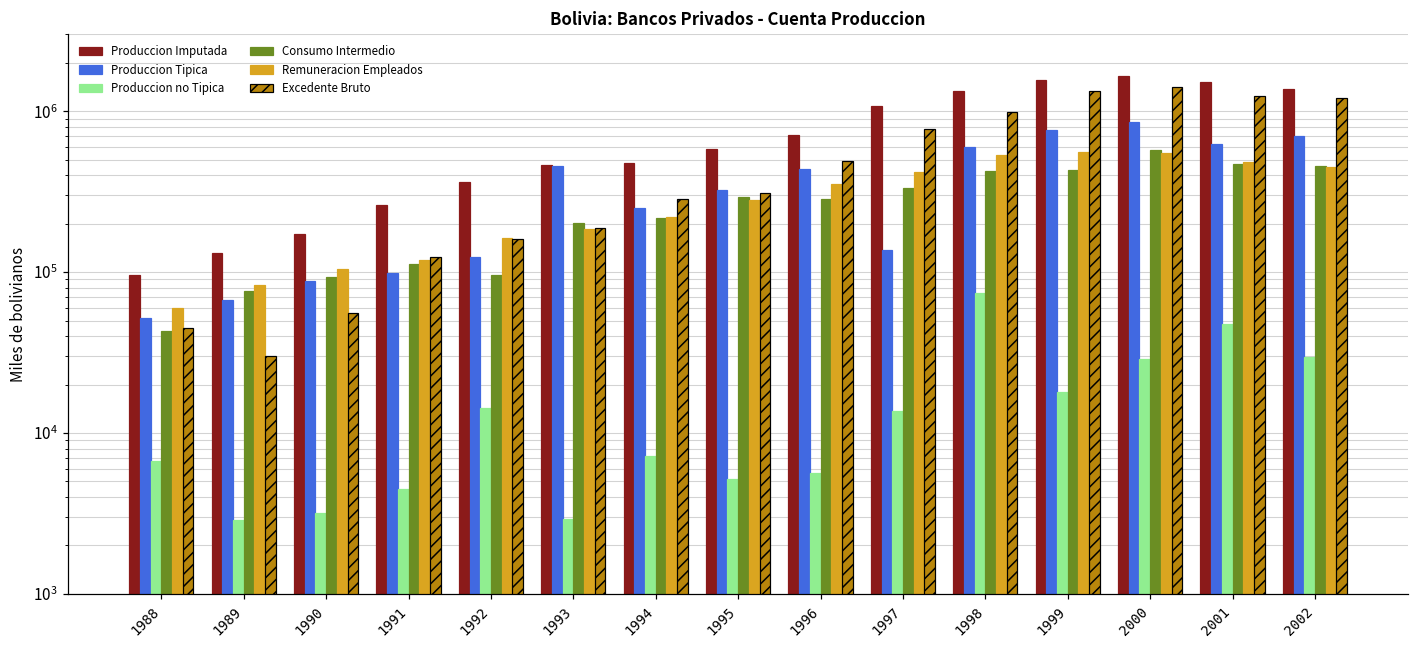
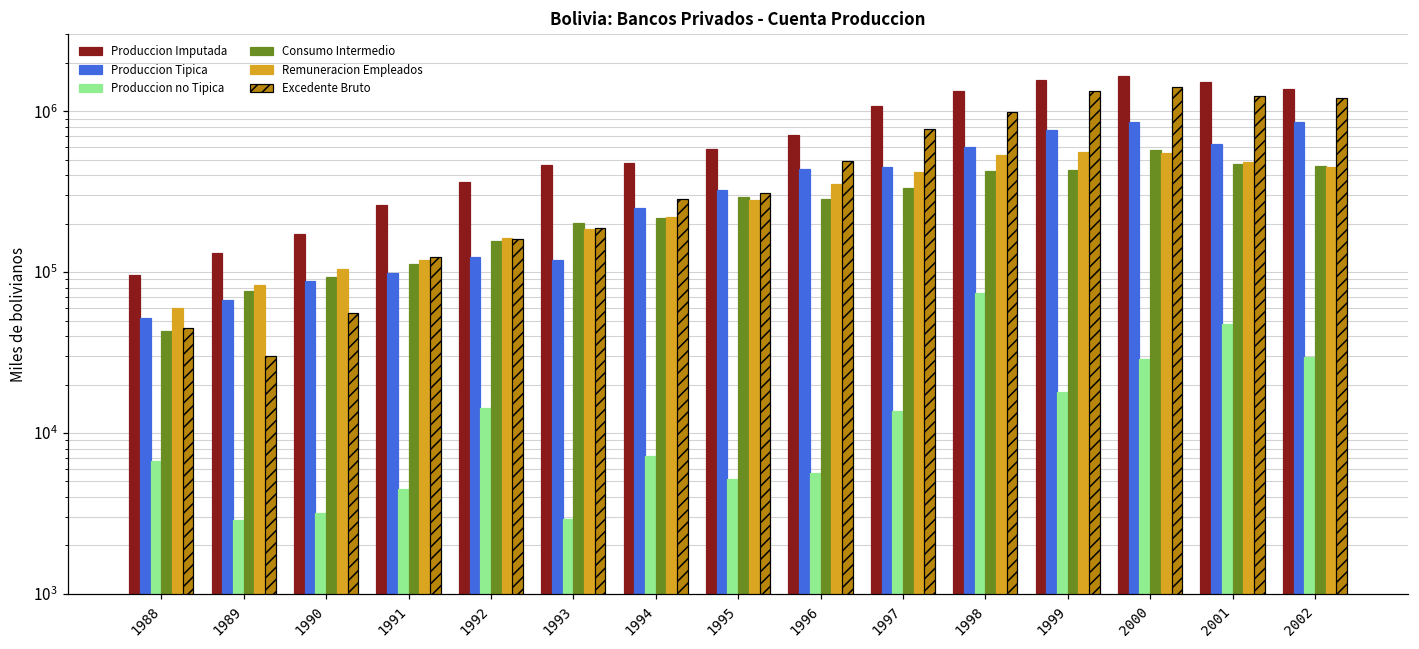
  {
    "Produccion Imputada": {
      "1988": 100000,
      "1989": 130000,
      "1990": 170000,
      "1991": 260000,
      "1992": 360000,
      "1993": 460000,
      "1994": 480000,
      "1995": 580000,
      "1996": 700000,
      "1997": 1100000,
      "1998": 1300000,
      "1999": 1600000,
      "2000": 1600000,
      "2001": 1500000,
      "2002": 1400000
    },
    "Produccion Tipica": {
      "1988": 52000,
      "1989": 70000,
      "1990": 90000,
      "1991": 100000,
      "1992": 120000,
-     "1993": 460000,
+     "1993": 120000,
      "1994": 250000,
      "1995": 320000,
      "1996": 440000,
-     "1997": 140000,
+     "1997": 450000,
      "1998": 600000,
      "1999": 800000,
      "2000": 900000,
      "2001": 630000,
-     "2002": 700000
+     "2002": 900000
    },
    "Produccion no Tipica": {
      "1988": 7000,
      "1989": 2900,
      "1990": 3200,
      "1991": 4500,
      "1992": 14000,
      "1993": 2900,
      "1994": 7000,
      "1995": 5200,
      "1996": 5600,
      "1997": 14000,
      "1998": 70000,
      "1999": 18000,
      "2000": 29000,
      "2001": 48000,
      "2002": 30000
    },
    "Consumo Intermedio": {
      "1988": 43000,
      "1989": 80000,
      "1990": 90000,
      "1991": 110000,
-     "1992": 100000,
+     "1992": 160000,
      "1993": 200000,
      "1994": 220000,
      "1995": 290000,
      "1996": 290000,
      "1997": 330000,
      "1998": 420000,
      "1999": 430000,
      "2000": 570000,
      "2001": 470000,
      "2002": 450000
    }
  }
